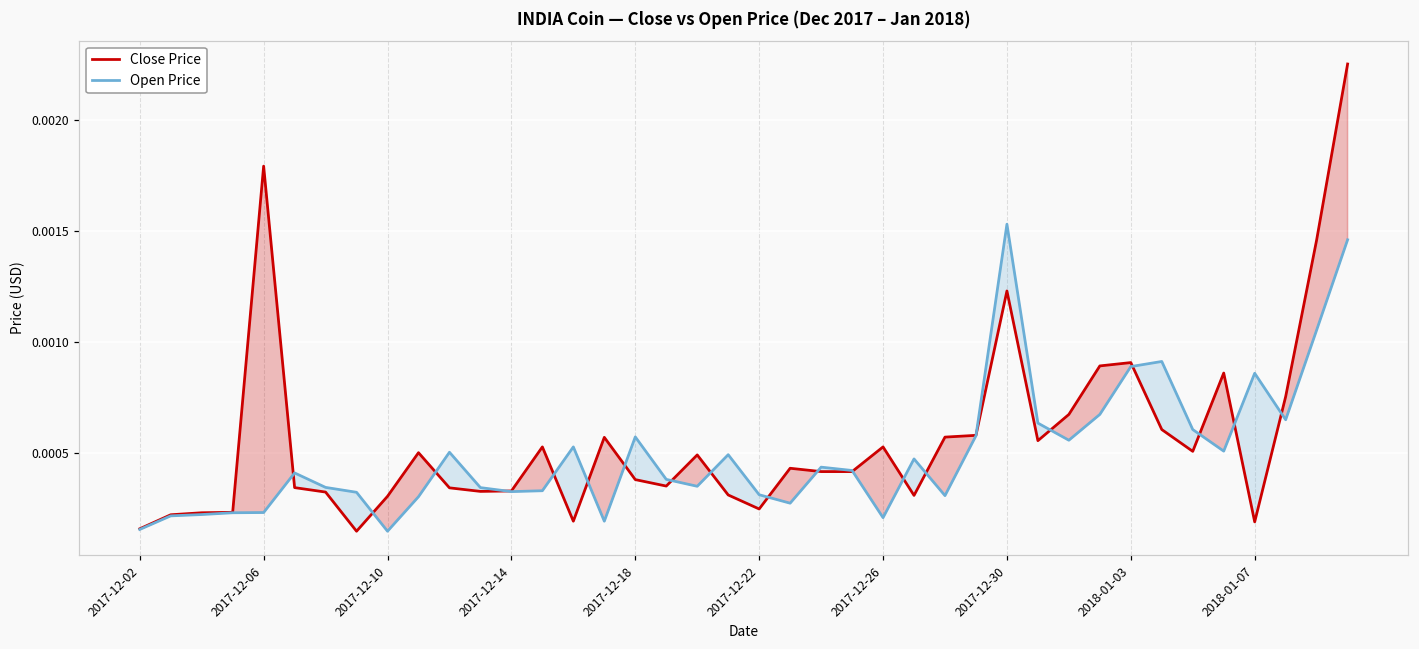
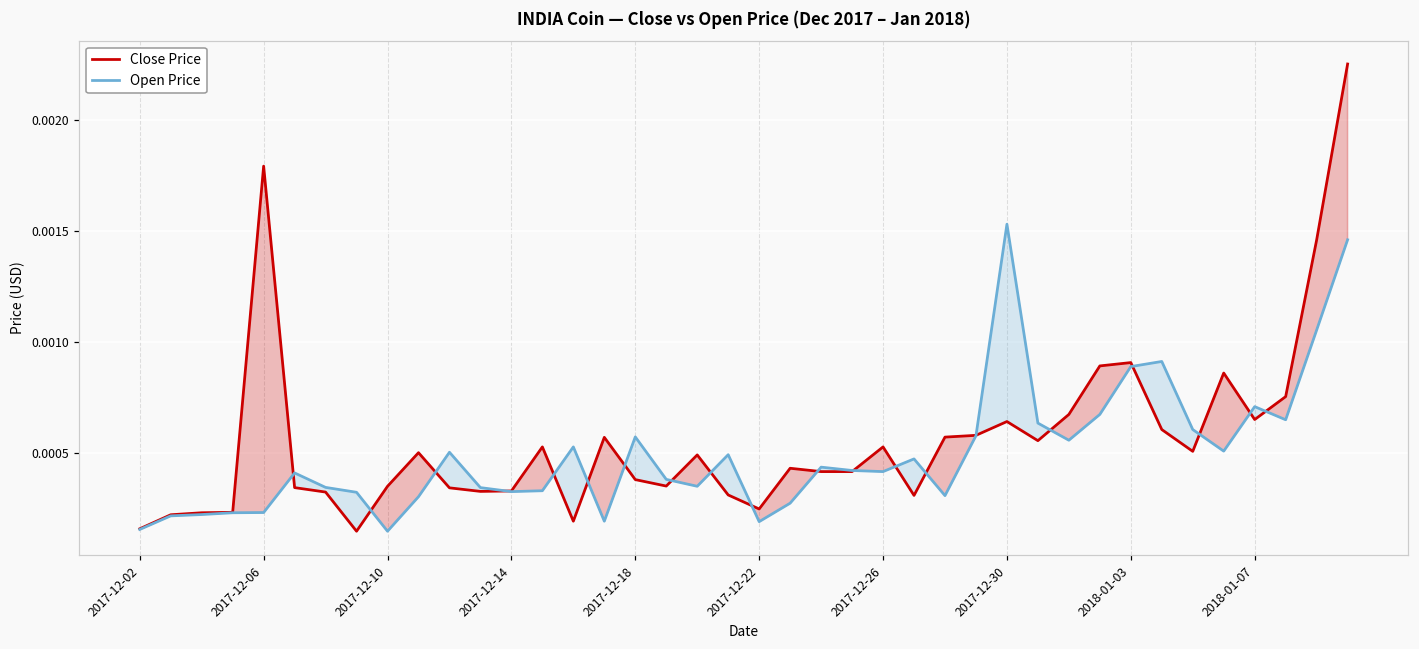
  {
    "Close Price": {
      "2017-12-06": 0.00179,
-     "2017-12-10": 0.00031,
+     "2017-12-10": 0.00035,
      "2017-12-18": 0.00038,
      "2017-12-22": 0.00025,
      "2017-12-26": 0.00053,
-     "2017-12-30": 0.00123,
+     "2017-12-30": 0.00064,
      "2018-01-03": 0.00091,
-     "2018-01-07": 0.00019
+     "2018-01-07": 0.00065
    },
    "Open Price": {
      "2017-12-06": 0.00023,
      "2017-12-10": 0.00015,
      "2017-12-18": 0.00057,
-     "2017-12-22": 0.00031,
-     "2017-12-26": 0.00021,
+     "2017-12-22": 0.00019,
+     "2017-12-26": 0.00042,
      "2017-12-30": 0.00153,
      "2018-01-03": 0.00089,
-     "2018-01-07": 0.00086
+     "2018-01-07": 0.00071
    }
  }
